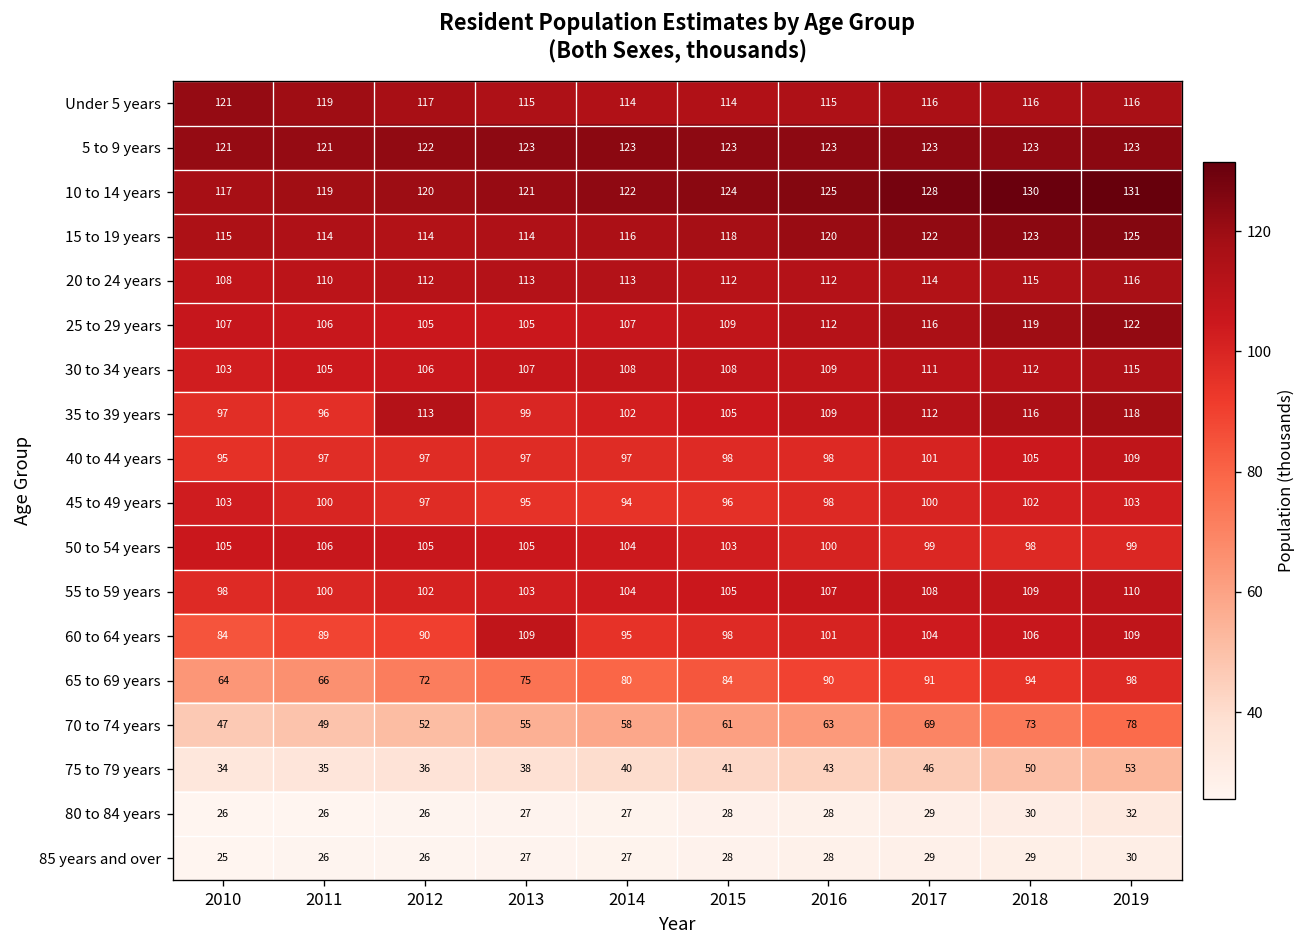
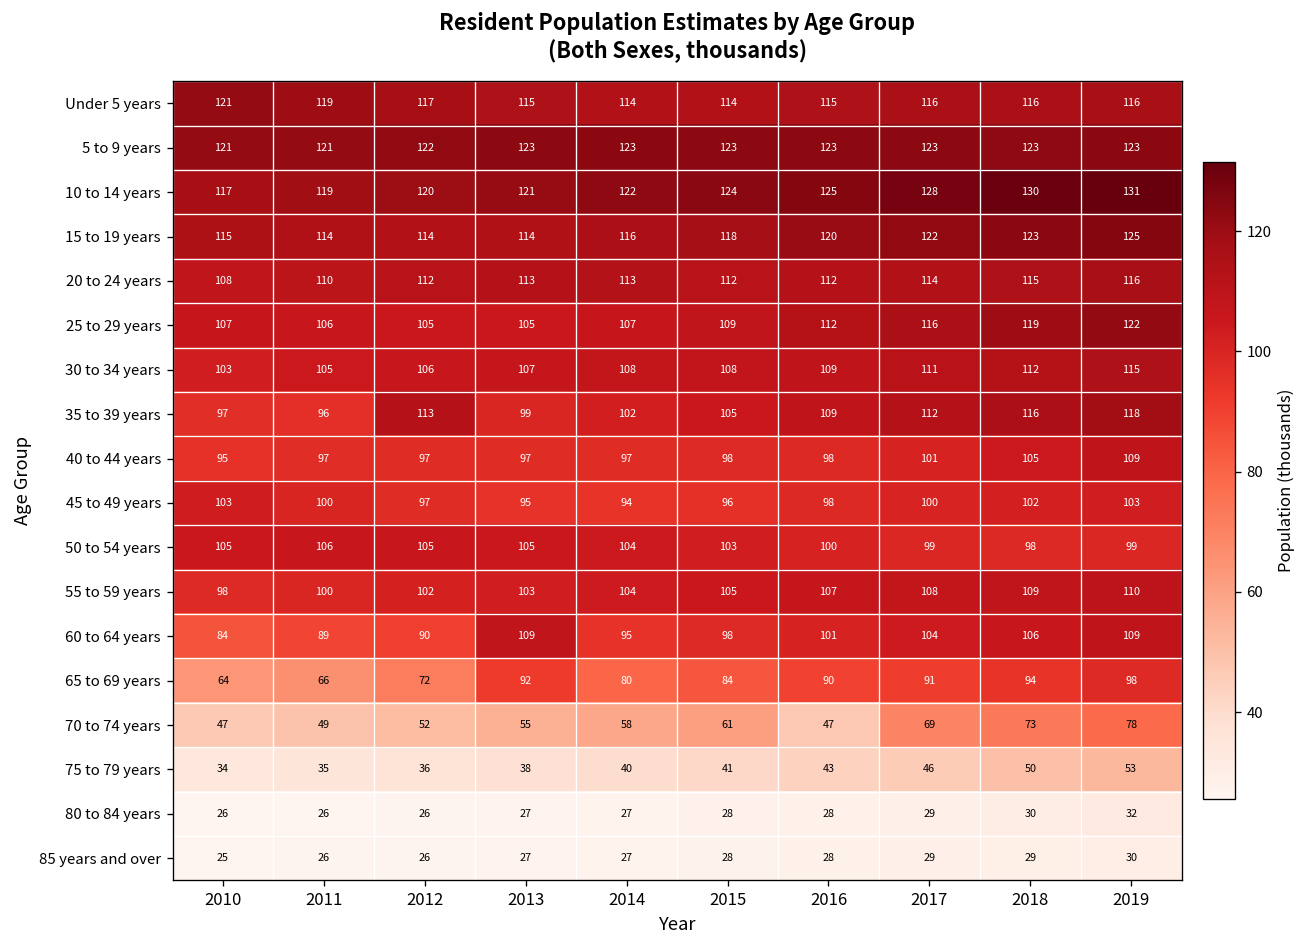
  {
    "Under 5 years": {
      "2010": 121,
      "2011": 119,
      "2012": 117,
      "2013": 115,
      "2014": 114,
      "2015": 114,
      "2016": 115,
      "2017": 116,
      "2018": 116,
      "2019": 116
    },
    "5 to 9 years": {
      "2010": 121,
      "2011": 121,
      "2012": 122,
      "2013": 123,
      "2014": 123,
      "2015": 123,
      "2016": 123,
      "2017": 123,
      "2018": 123,
      "2019": 123
    },
    "10 to 14 years": {
      "2010": 117,
      "2011": 119,
      "2012": 120,
      "2013": 121,
      "2014": 122,
      "2015": 124,
      "2016": 125,
      "2017": 128,
      "2018": 130,
      "2019": 131
    },
    "15 to 19 years": {
      "2010": 115,
      "2011": 114,
      "2012": 114,
      "2013": 114,
      "2014": 116,
      "2015": 118,
      "2016": 120,
      "2017": 122,
      "2018": 123,
      "2019": 125
    },
    "20 to 24 years": {
      "2010": 108,
      "2011": 110,
      "2012": 112,
      "2013": 113,
      "2014": 113,
      "2015": 112,
      "2016": 112,
      "2017": 114,
      "2018": 115,
      "2019": 116
    },
    "25 to 29 years": {
      "2010": 107,
      "2011": 106,
      "2012": 105,
      "2013": 105,
      "2014": 107,
      "2015": 109,
      "2016": 112,
      "2017": 116,
      "2018": 119,
      "2019": 122
    },
    "30 to 34 years": {
      "2010": 103,
      "2011": 105,
      "2012": 106,
      "2013": 107,
      "2014": 108,
      "2015": 108,
      "2016": 109,
      "2017": 111,
      "2018": 112,
      "2019": 115
    },
    "35 to 39 years": {
      "2010": 97,
      "2011": 96,
      "2012": 113,
      "2013": 99,
      "2014": 102,
      "2015": 105,
      "2016": 109,
      "2017": 112,
      "2018": 116,
      "2019": 118
    },
    "40 to 44 years": {
      "2010": 95,
      "2011": 97,
      "2012": 97,
      "2013": 97,
      "2014": 97,
      "2015": 98,
      "2016": 98,
      "2017": 101,
      "2018": 105,
      "2019": 109
    },
    "45 to 49 years": {
      "2010": 103,
      "2011": 100,
      "2012": 97,
      "2013": 95,
      "2014": 94,
      "2015": 96,
      "2016": 98,
      "2017": 100,
      "2018": 102,
      "2019": 103
    },
    "50 to 54 years": {
      "2010": 105,
      "2011": 106,
      "2012": 105,
      "2013": 105,
      "2014": 104,
      "2015": 103,
      "2016": 100,
      "2017": 99,
      "2018": 98,
      "2019": 99
    },
    "55 to 59 years": {
      "2010": 98,
      "2011": 100,
      "2012": 102,
      "2013": 103,
      "2014": 104,
      "2015": 105,
      "2016": 107,
      "2017": 108,
      "2018": 109,
      "2019": 110
    },
    "60 to 64 years": {
      "2010": 84,
      "2011": 89,
      "2012": 90,
      "2013": 109,
      "2014": 95,
      "2015": 98,
      "2016": 101,
      "2017": 104,
      "2018": 106,
      "2019": 109
    },
    "65 to 69 years": {
      "2010": 64,
      "2011": 66,
      "2012": 72,
-     "2013": 75,
+     "2013": 92,
      "2014": 80,
      "2015": 84,
      "2016": 90,
      "2017": 91,
      "2018": 94,
      "2019": 98
    },
    "70 to 74 years": {
      "2010": 47,
      "2011": 49,
      "2012": 52,
      "2013": 55,
      "2014": 58,
      "2015": 61,
-     "2016": 63,
+     "2016": 47,
      "2017": 69,
      "2018": 73,
      "2019": 78
    },
    "75 to 79 years": {
      "2010": 34,
      "2011": 35,
      "2012": 36,
      "2013": 38,
      "2014": 40,
      "2015": 41,
      "2016": 43,
      "2017": 46,
      "2018": 50,
      "2019": 53
    },
    "80 to 84 years": {
      "2010": 26,
      "2011": 26,
      "2012": 26,
      "2013": 27,
      "2014": 27,
      "2015": 28,
      "2016": 28,
      "2017": 29,
      "2018": 30,
      "2019": 32
    },
    "85 years and over": {
      "2010": 25,
      "2011": 26,
      "2012": 26,
      "2013": 27,
      "2014": 27,
      "2015": 28,
      "2016": 28,
      "2017": 29,
      "2018": 29,
      "2019": 30
    }
  }
